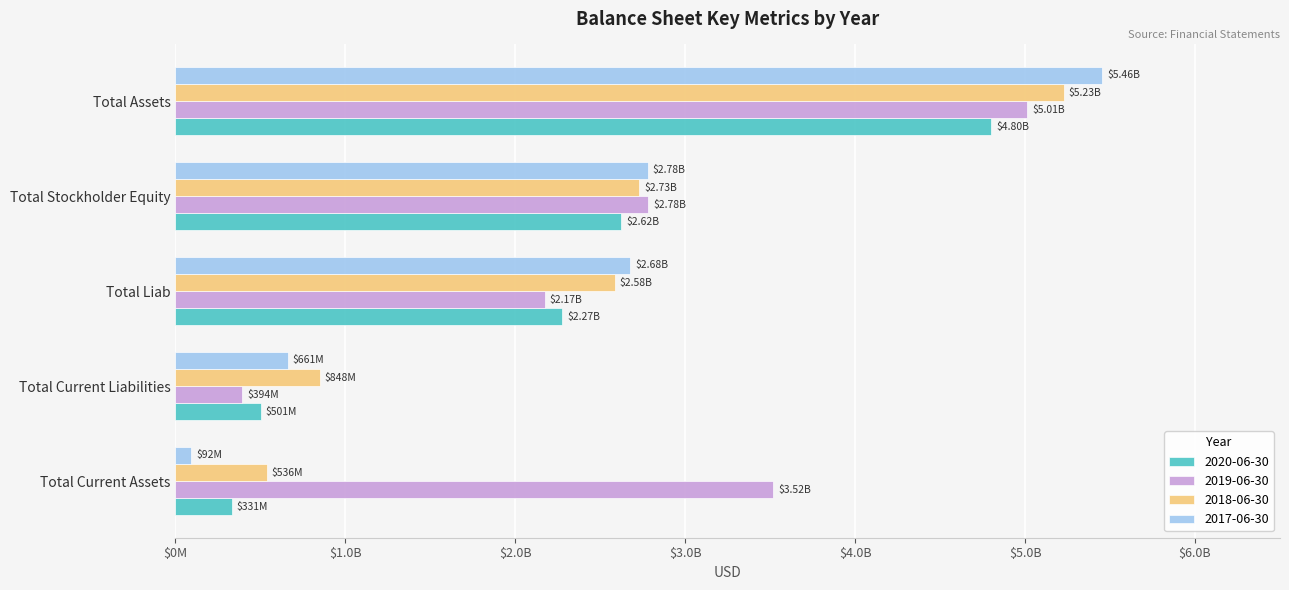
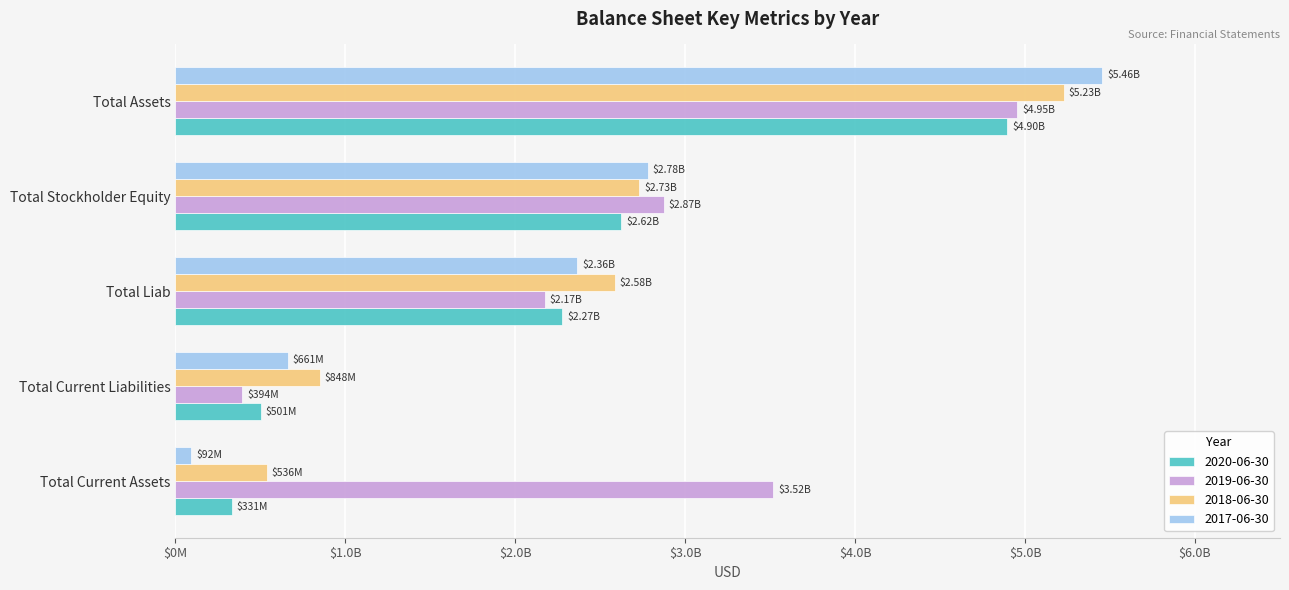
  {
    "2020-06-30": {
-     "Total Assets": "$4.80B",
+     "Total Assets": "$4.90B",
      "Total Stockholder Equity": "$2.62B",
      "Total Liab": "$2.27B",
      "Total Current Liabilities": "$501M",
      "Total Current Assets": "$331M"
    },
    "2019-06-30": {
-     "Total Assets": "$5.01B",
-     "Total Stockholder Equity": "$2.78B",
+     "Total Assets": "$4.95B",
+     "Total Stockholder Equity": "$2.87B",
      "Total Liab": "$2.17B",
      "Total Current Liabilities": "$394M",
      "Total Current Assets": "$3.52B"
    },
    "2018-06-30": {
      "Total Assets": "$5.23B",
      "Total Stockholder Equity": "$2.73B",
      "Total Liab": "$2.58B",
      "Total Current Liabilities": "$848M",
      "Total Current Assets": "$536M"
    },
    "2017-06-30": {
      "Total Assets": "$5.46B",
      "Total Stockholder Equity": "$2.78B",
-     "Total Liab": "$2.68B",
+     "Total Liab": "$2.36B",
      "Total Current Liabilities": "$661M",
      "Total Current Assets": "$92M"
    }
  }
